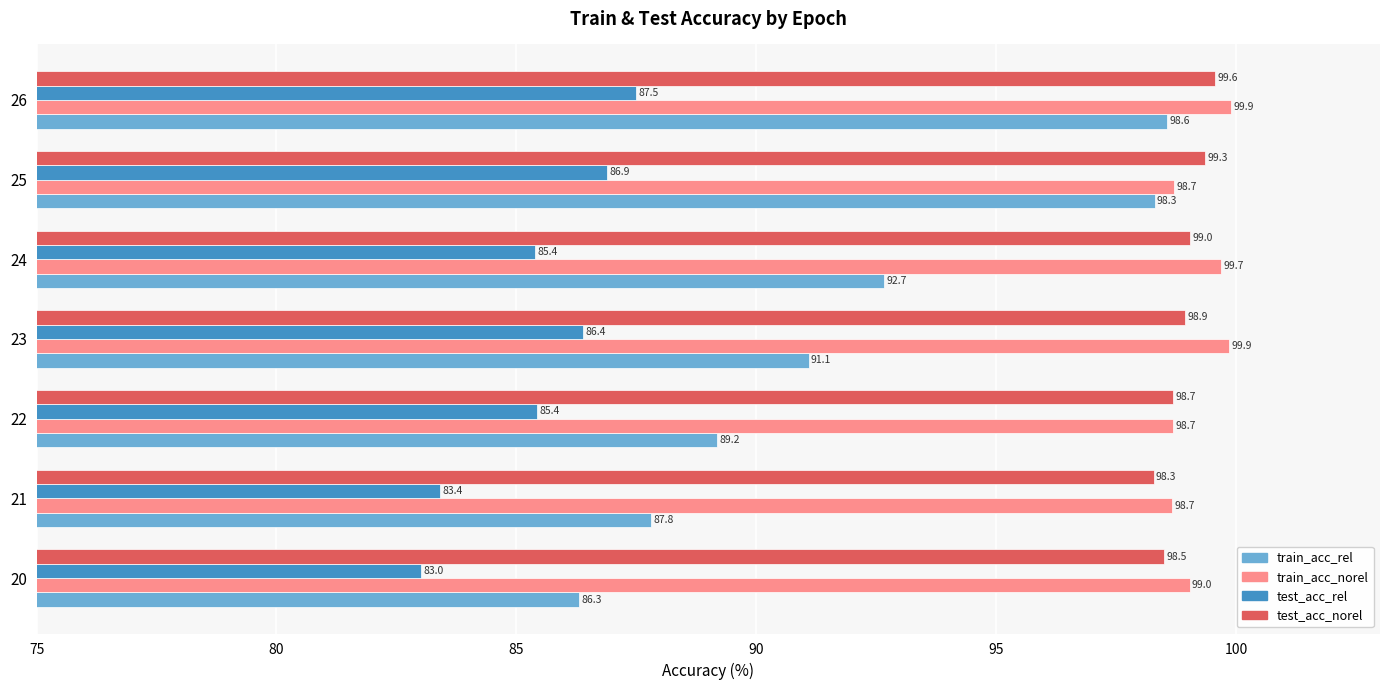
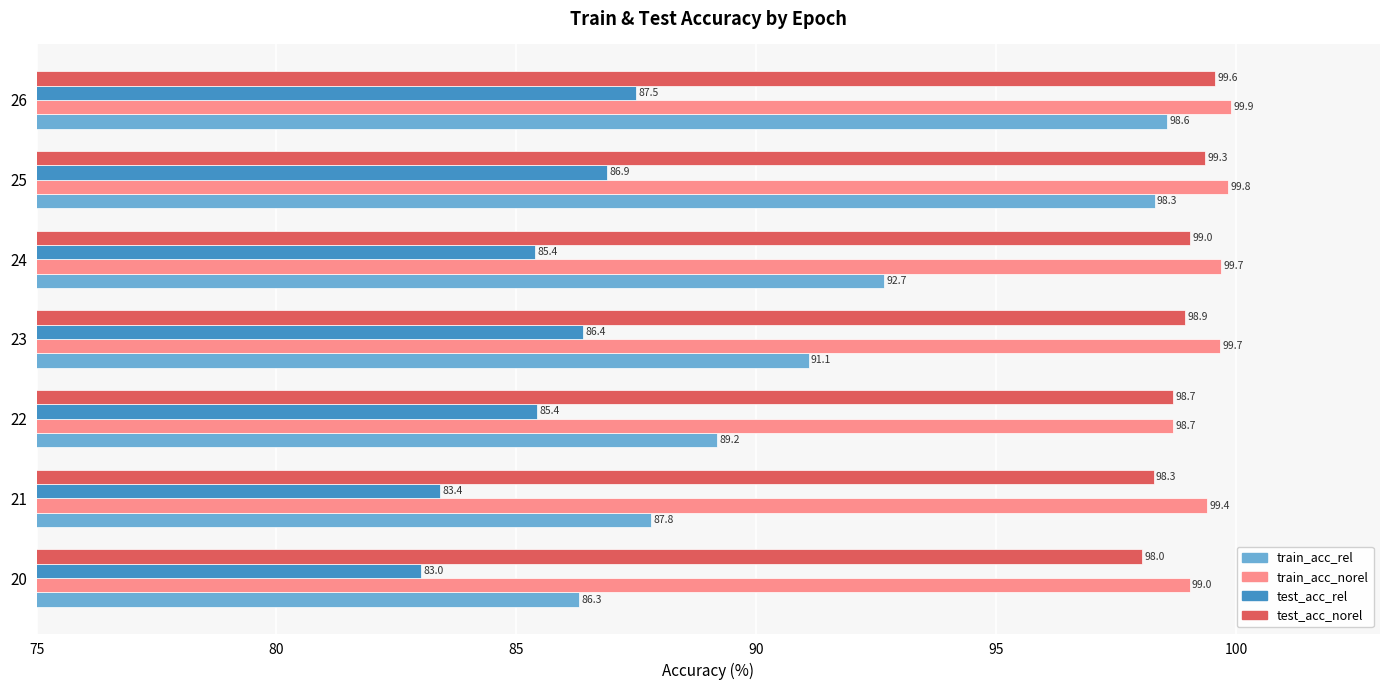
  {
    "train_acc_norel": {
      "26": 99.9,
-     "25": 98.7,
+     "25": 99.8,
      "24": 99.7,
-     "23": 99.9,
+     "23": 99.7,
      "22": 98.7,
-     "21": 98.7,
+     "21": 99.4,
      "20": 99.0
    },
    "test_acc_norel": {
      "26": 99.6,
      "25": 99.3,
      "24": 99.0,
      "23": 98.9,
      "22": 98.7,
      "21": 98.3,
-     "20": 98.5
+     "20": 98.0
    }
  }
